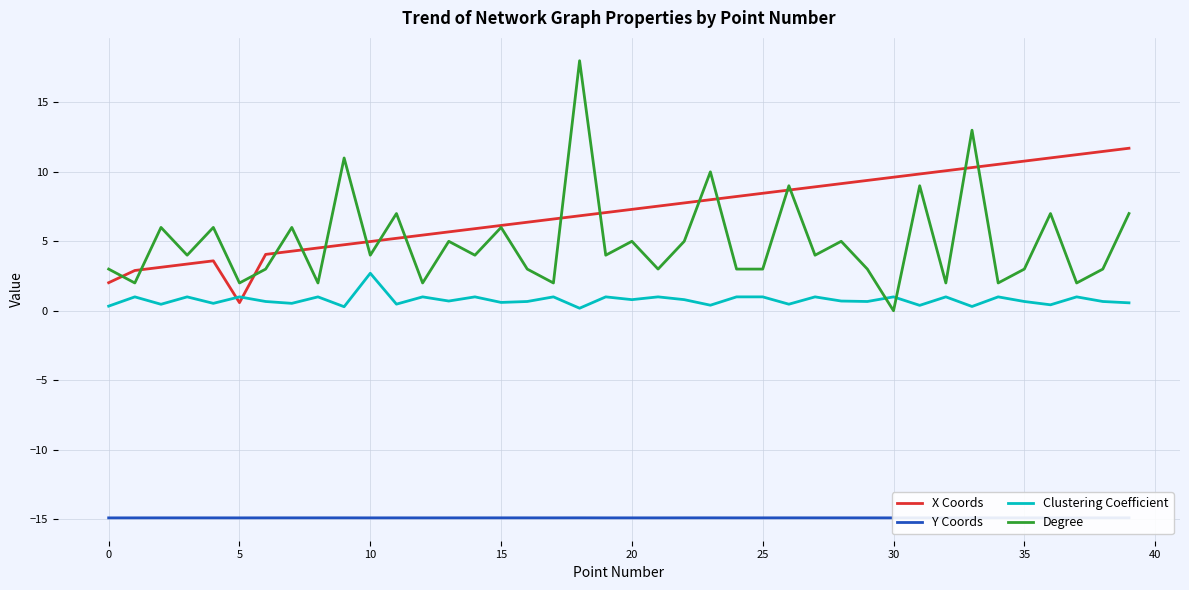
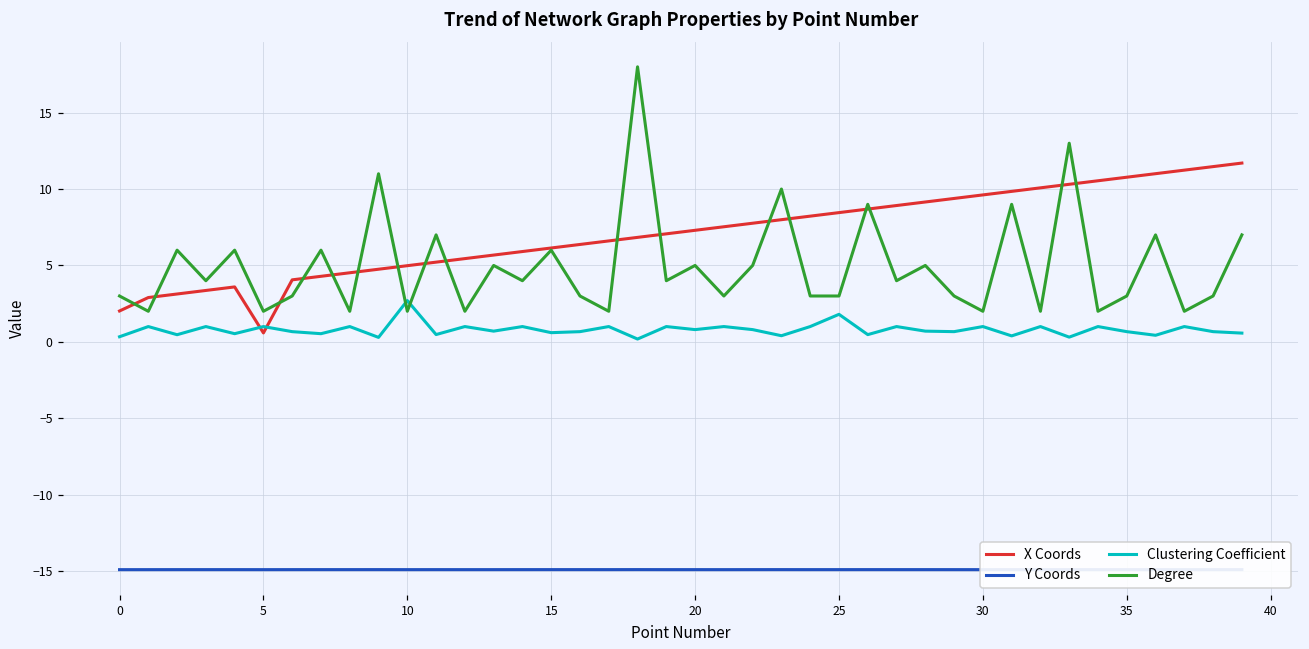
  {
    "X Coords": {
      "0": 2.0,
      "5": 0.6,
      "10": 5.0,
      "20": 7.3,
      "25": 8.5,
      "30": 9.6,
      "35": 10.8
    },
    "Y Coords": {
      "0": -14.9,
      "5": -14.9,
      "10": -14.9,
      "15": -14.9,
      "20": -14.9,
      "25": -14.9
    },
    "Clustering Coefficient": {
      "0": 0.3,
      "5": 1.0,
      "10": 2.7,
      "15": 0.6,
      "20": 0.8,
-     "25": 1.0,
+     "25": 1.8,
      "30": 1.0,
      "35": 0.7
    },
    "Degree": {
      "0": 3,
      "5": 2,
-     "10": 4,
+     "10": 2,
      "20": 5,
      "25": 3,
-     "30": 0,
+     "30": 2,
      "35": 3
    }
  }
